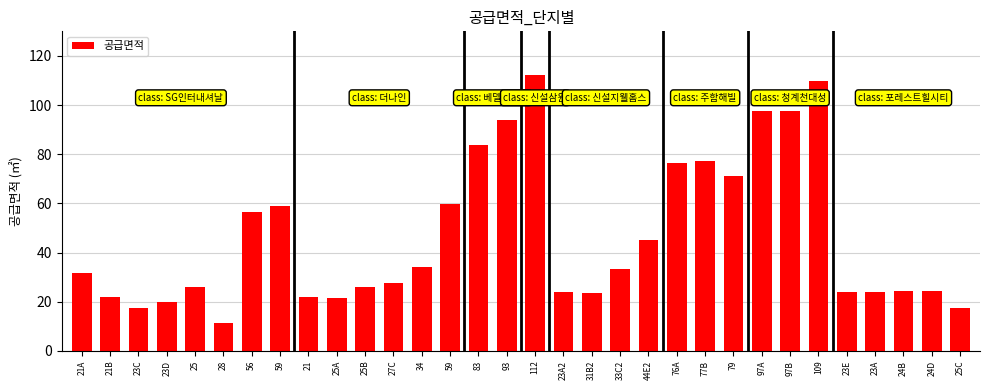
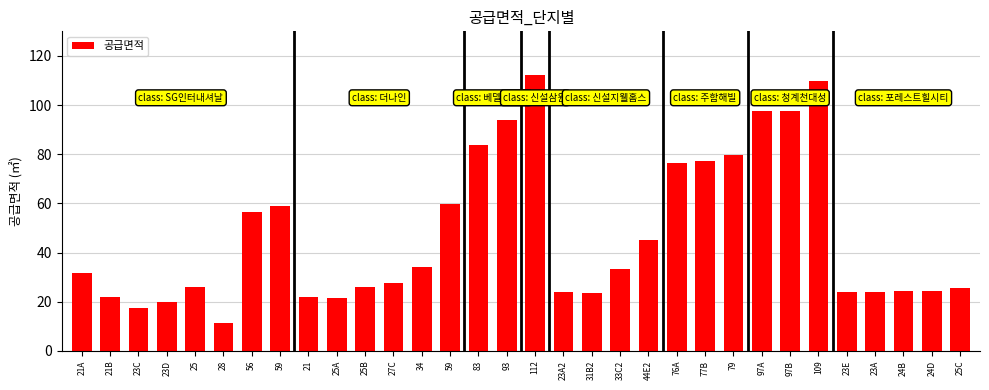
  {
    "21A": 32,
    "21B": 22,
    "23C": 18,
    "23D": 20,
    "25": 26,
    "28": 11,
    "56": 56,
    "21": 22,
    "25A": 22,
    "25B": 26,
    "27C": 28,
    "34": 34,
    "83": 84,
    "93": 94,
    "112": 112,
    "23A2": 24,
    "31B2": 24,
    "33C2": 33,
    "44E2": 45,
    "76A": 76,
    "77B": 77,
-   "79": 71,
+   "79": 80,
    "97A": 98,
    "97B": 98,
    "109": 110,
    "23E": 24,
    "23A": 24,
    "24B": 25,
    "24D": 25,
-   "25C": 17
+   "25C": 26
  }
